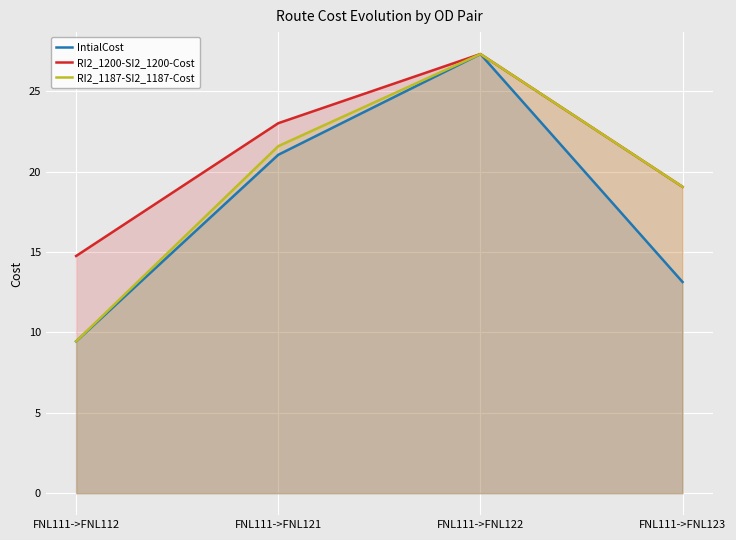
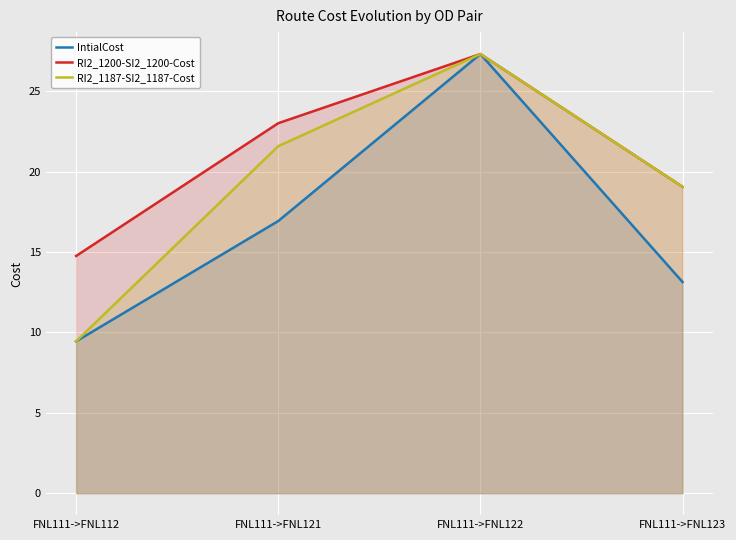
  {
    "IntialCost": {
-     "FNL111->FNL121": 21.0,
+     "FNL111->FNL121": 16.9,
      "FNL111->FNL123": 13.1
    },
    "RI2_1200-SI2_1200-Cost": {
      "FNL111->FNL112": 14.8,
      "FNL111->FNL121": 23.0
    },
    "RI2_1187-SI2_1187-Cost": {
      "FNL111->FNL121": 21.6
    }
  }
